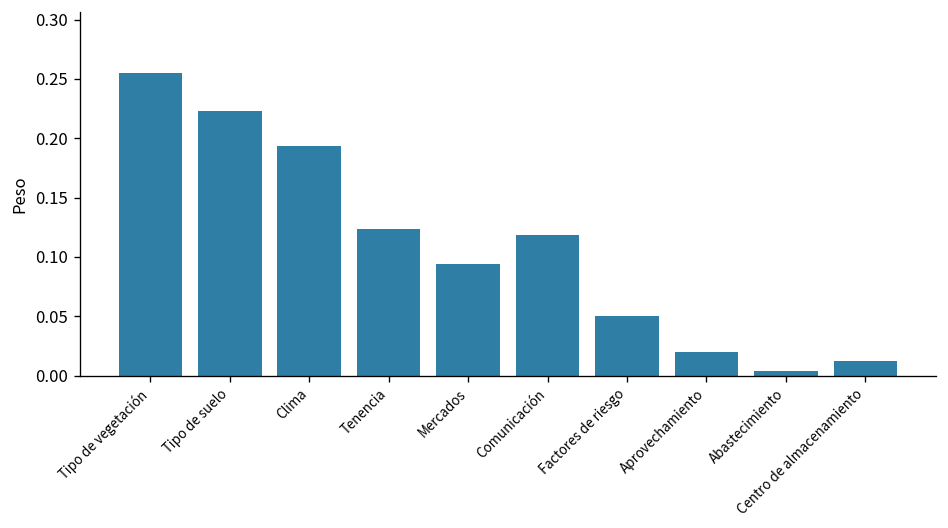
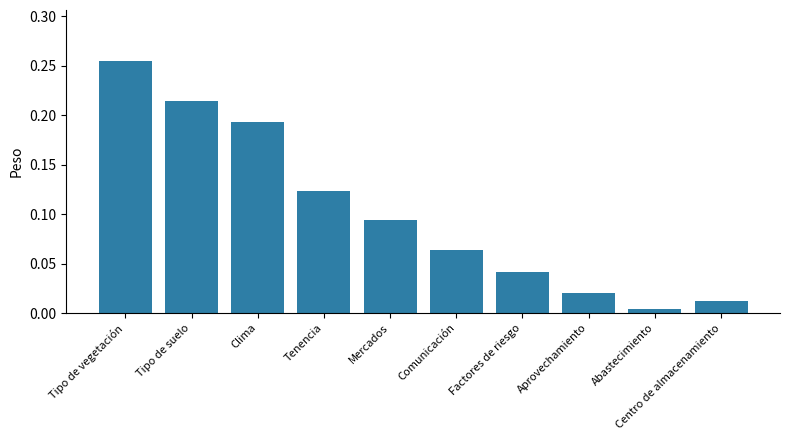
  {
    "Tipo de vegetación": 0.26,
-   "Tipo de suelo": 0.22,
+   "Tipo de suelo": 0.21,
    "Clima": 0.19,
    "Tenencia": 0.12,
    "Mercados": 0.09,
-   "Comunicación": 0.12,
-   "Factores de riesgo": 0.05,
+   "Comunicación": 0.06,
+   "Factores de riesgo": 0.04,
    "Aprovechamiento": 0.02,
    "Abastecimiento": 0.00,
    "Centro de almacenamiento": 0.01
  }
